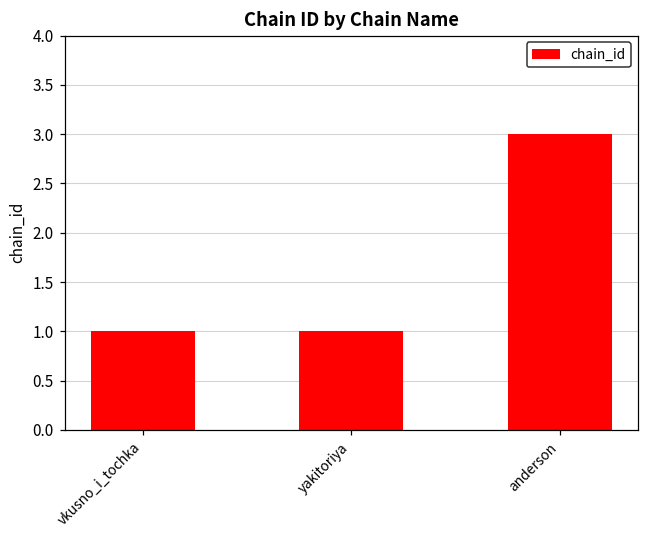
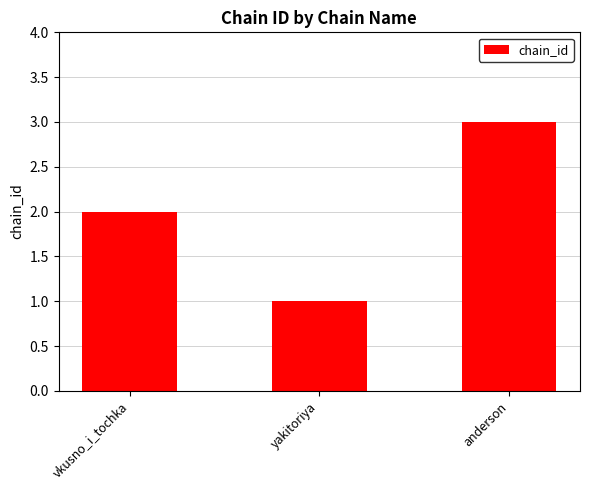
  {
-   "vkusno_i_tochka": 1,
+   "vkusno_i_tochka": 2,
    "yakitoriya": 1,
    "anderson": 3
  }
